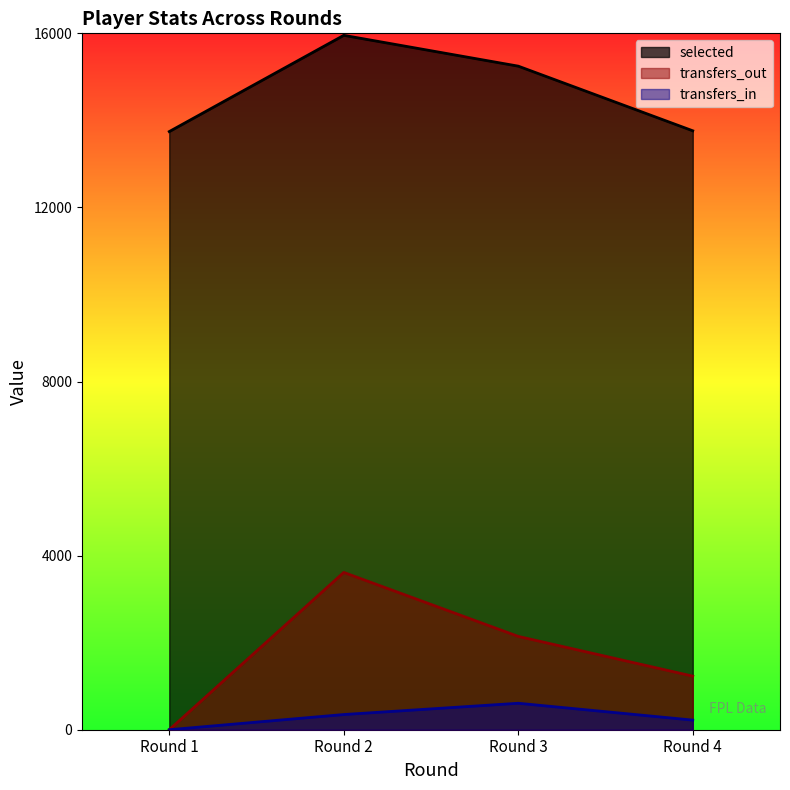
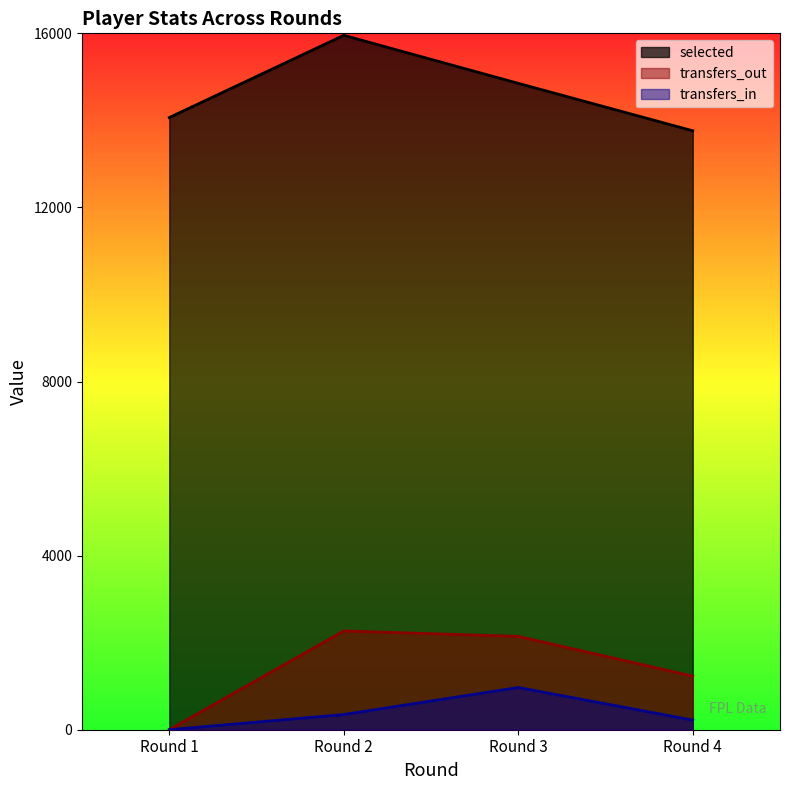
  {
    "selected": {
-     "Round 1": 13700,
+     "Round 1": 14100,
      "Round 2": 16000,
-     "Round 3": 15200,
+     "Round 3": 14900,
      "Round 4": 13800
    },
    "transfers_out": {
-     "Round 2": 3600,
+     "Round 2": 2300,
      "Round 3": 2100,
      "Round 4": 1200
    },
    "transfers_in": {
      "Round 2": 300,
-     "Round 3": 600,
+     "Round 3": 1000,
      "Round 4": 200
    }
  }
